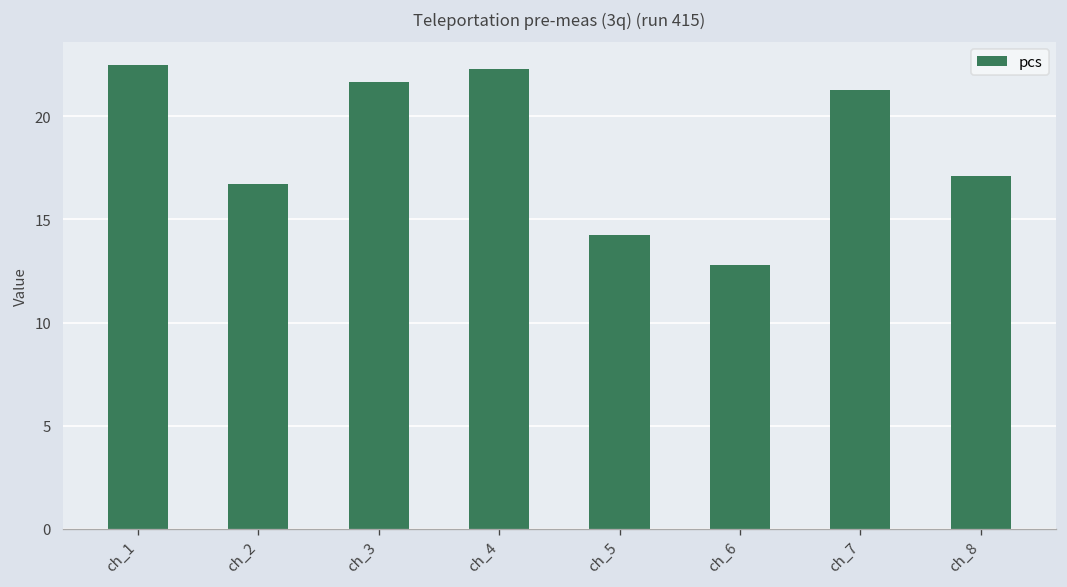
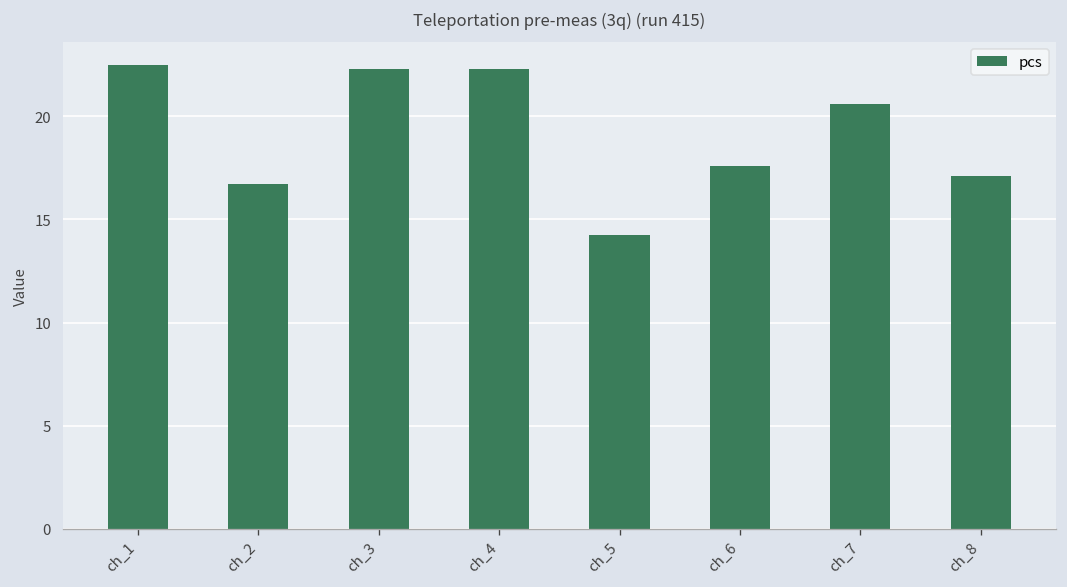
  {
    "ch_1": 22.5,
    "ch_2": 16.7,
-   "ch_3": 21.7,
+   "ch_3": 22.3,
    "ch_4": 22.3,
    "ch_5": 14.2,
-   "ch_6": 12.8,
-   "ch_7": 21.3,
+   "ch_6": 17.6,
+   "ch_7": 20.6,
    "ch_8": 17.1
  }
